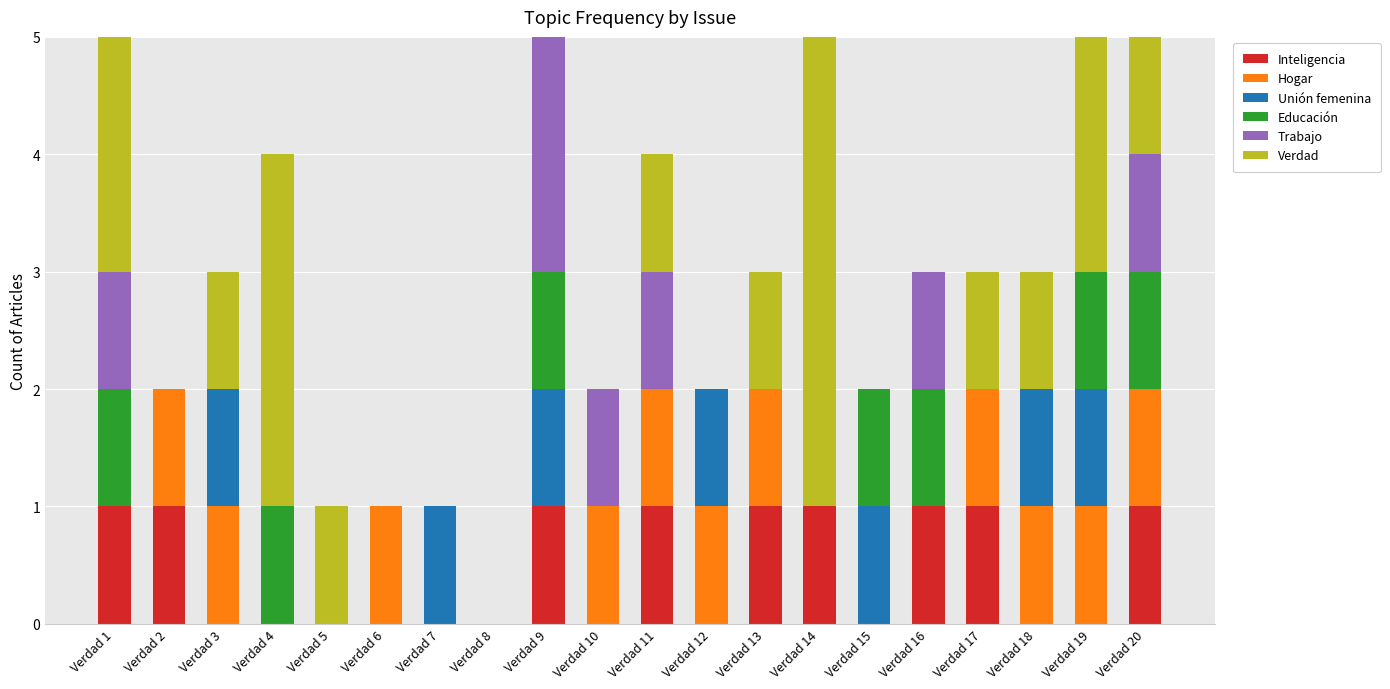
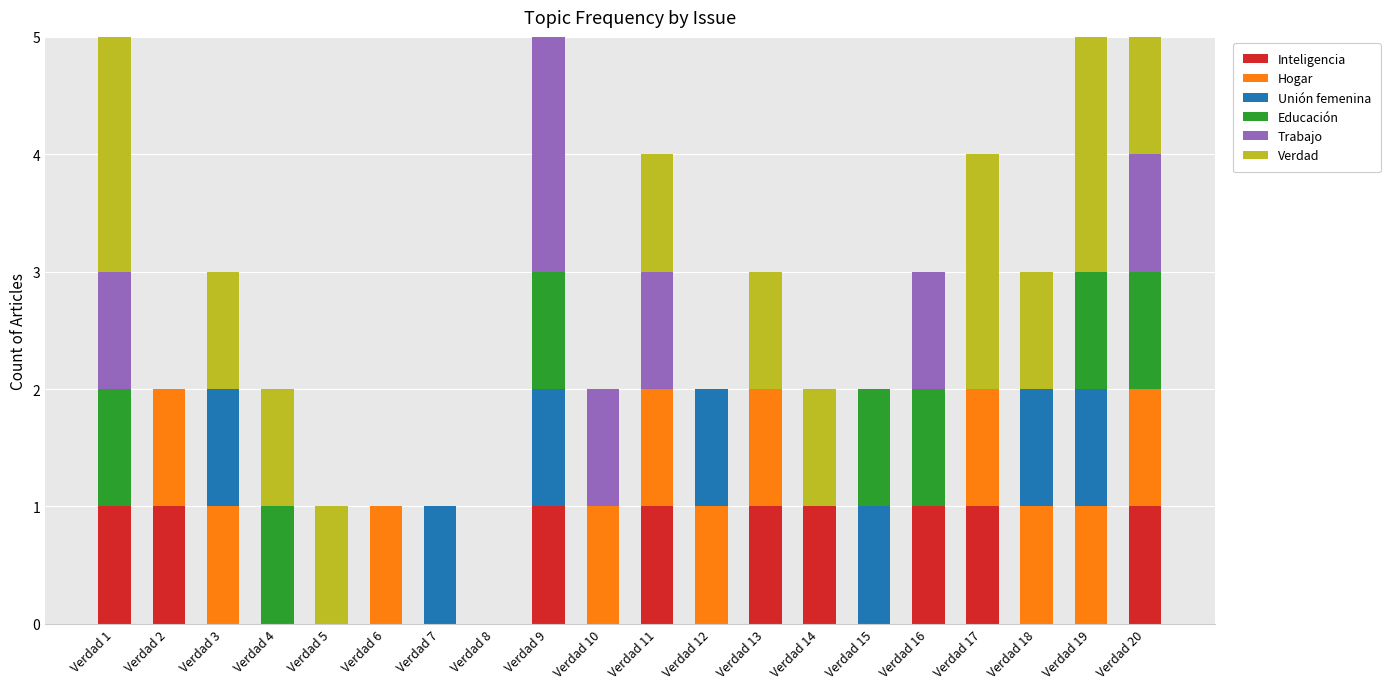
  {
    "Inteligencia": {
      "Verdad 1": 1,
      "Verdad 2": 1,
      "Verdad 3": 0,
      "Verdad 4": 0,
      "Verdad 5": 0,
      "Verdad 6": 0,
      "Verdad 7": 0,
      "Verdad 8": 0,
      "Verdad 9": 1,
      "Verdad 10": 0,
      "Verdad 11": 1,
      "Verdad 12": 0,
      "Verdad 13": 1,
      "Verdad 14": 1,
      "Verdad 15": 0,
      "Verdad 16": 1,
      "Verdad 17": 1,
      "Verdad 18": 0,
      "Verdad 19": 0,
      "Verdad 20": 1
    },
    "Trabajo": {
      "Verdad 1": 1,
      "Verdad 2": 0,
      "Verdad 3": 0,
      "Verdad 4": 0,
      "Verdad 5": 0,
      "Verdad 6": 0,
      "Verdad 7": 0,
      "Verdad 8": 0,
      "Verdad 9": 2,
      "Verdad 10": 1,
      "Verdad 11": 1,
      "Verdad 12": 0,
      "Verdad 13": 0,
      "Verdad 14": 0,
      "Verdad 15": 0,
      "Verdad 16": 1,
      "Verdad 17": 0,
      "Verdad 18": 0,
      "Verdad 19": 0,
      "Verdad 20": 1
    },
    "Verdad": {
      "Verdad 1": 2,
      "Verdad 2": 0,
      "Verdad 3": 1,
-     "Verdad 4": 3,
+     "Verdad 4": 1,
      "Verdad 5": 1,
      "Verdad 6": 0,
      "Verdad 7": 0,
      "Verdad 8": 0,
      "Verdad 9": 0,
      "Verdad 10": 0,
      "Verdad 11": 1,
      "Verdad 12": 0,
      "Verdad 13": 1,
-     "Verdad 14": 4,
+     "Verdad 14": 1,
      "Verdad 15": 0,
      "Verdad 16": 0,
-     "Verdad 17": 1,
+     "Verdad 17": 2,
      "Verdad 18": 1,
      "Verdad 19": 2,
      "Verdad 20": 1
    }
  }
